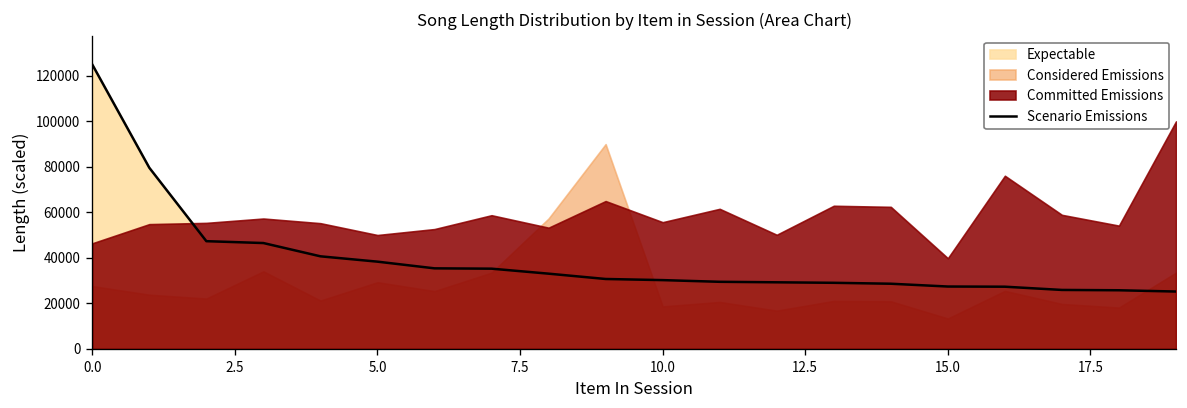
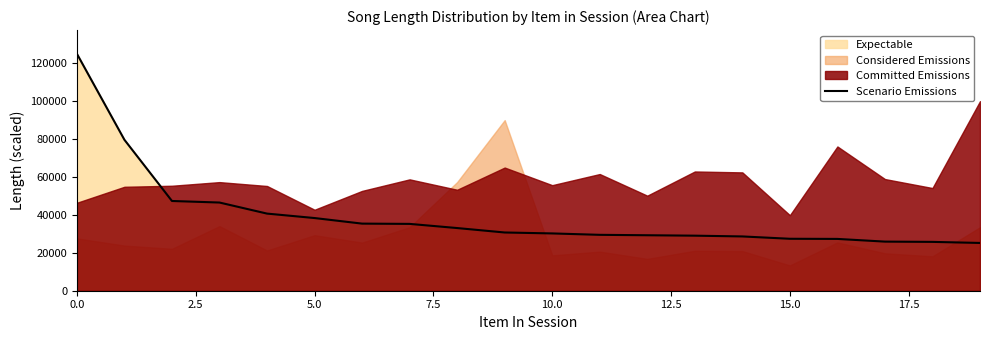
  {
    "Committed Emissions": {
      "0.0": 46000,
-     "5.0": 50000,
+     "5.0": 43000,
      "10.0": 56000,
      "15.0": 40000
    }
  }
